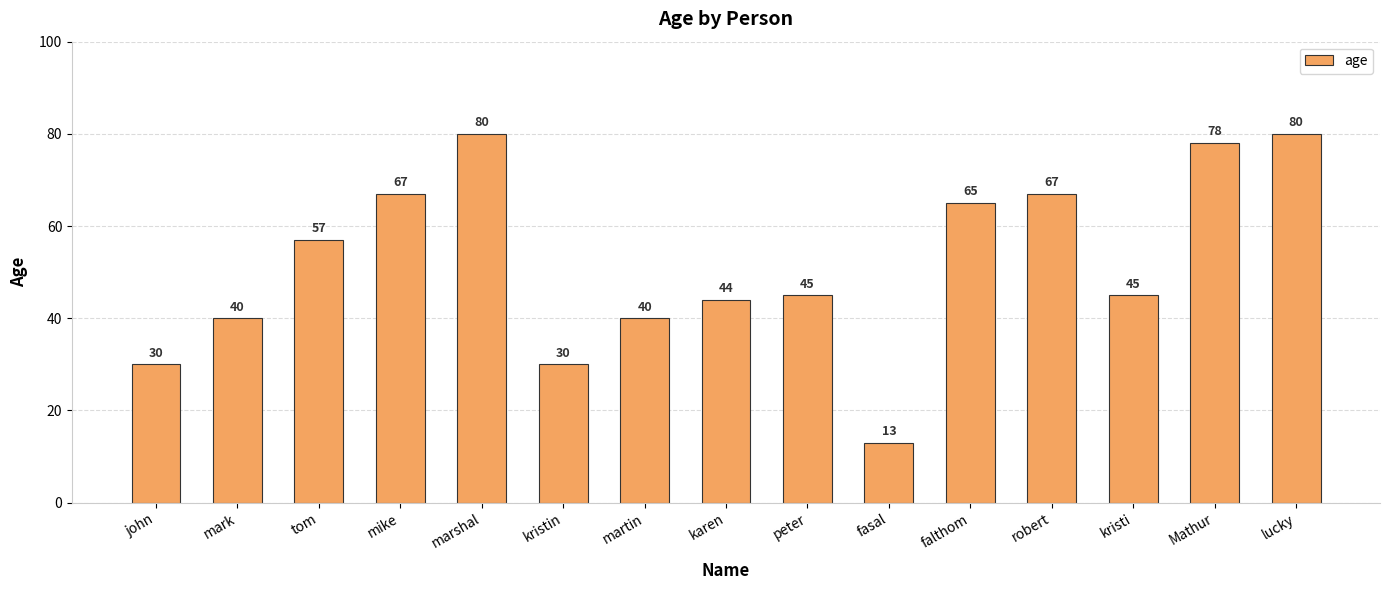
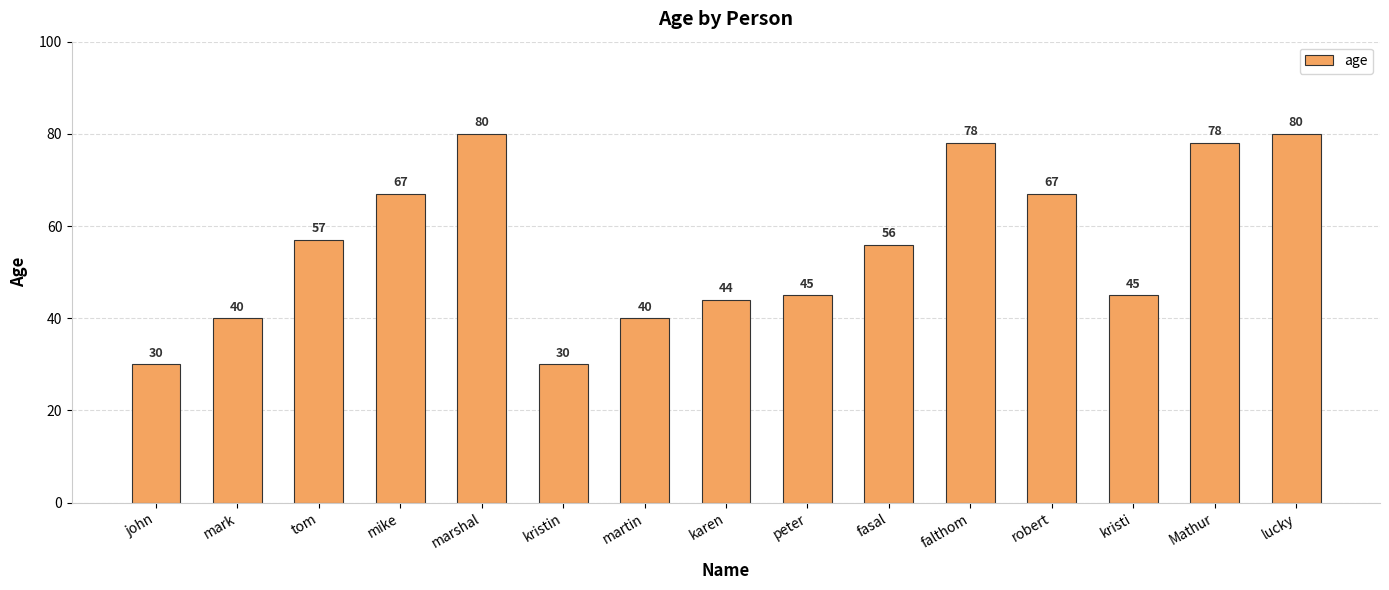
  {
    "john": 30,
    "mark": 40,
    "tom": 57,
    "mike": 67,
    "marshal": 80,
    "kristin": 30,
    "martin": 40,
    "karen": 44,
    "peter": 45,
-   "fasal": 13,
-   "falthom": 65,
+   "fasal": 56,
+   "falthom": 78,
    "robert": 67,
    "kristi": 45,
    "Mathur": 78,
    "lucky": 80
  }
